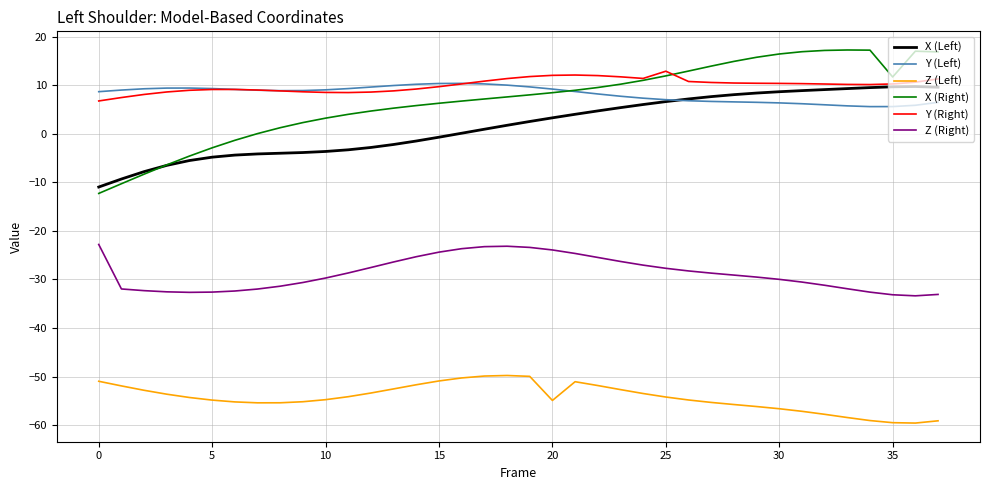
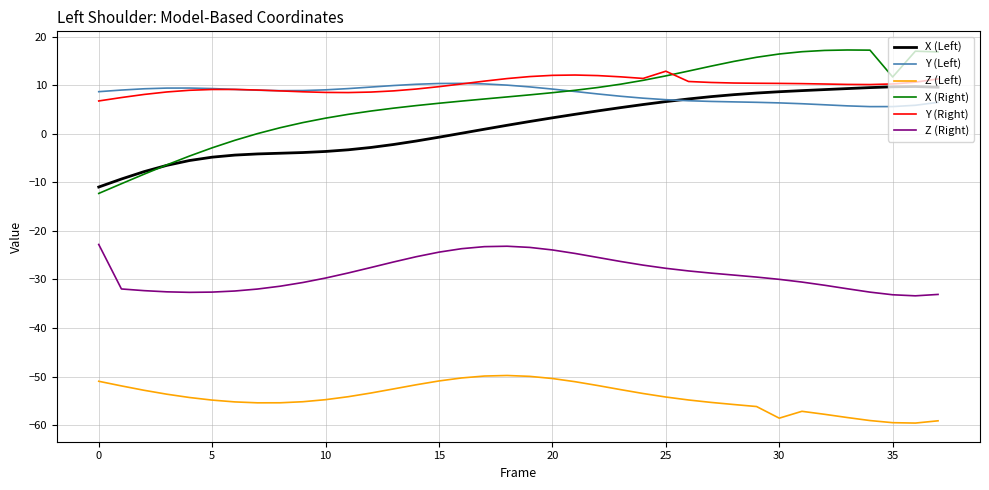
  {
    "X (Left)": {
      "0": -11,
      "5": -5,
      "10": -4,
      "15": -1,
      "20": 3,
      "30": 9
    },
    "Y (Left)": {
      "0": 9,
      "10": 9,
      "15": 10,
      "20": 9,
      "30": 6
    },
    "Z (Left)": {
      "0": -51,
      "5": -55,
      "10": -55,
      "15": -51,
-     "20": -55,
+     "20": -50,
      "25": -54,
-     "30": -57,
+     "30": -59,
      "35": -59
    },
    "X (Right)": {
      "0": -12,
      "5": -3,
      "10": 3,
      "15": 6,
      "20": 8,
      "25": 12,
      "30": 16
    },
    "Y (Right)": {
      "0": 7,
      "10": 9,
      "15": 10,
      "20": 12,
      "25": 13,
      "30": 10
    },
    "Z (Right)": {
      "0": -23,
      "5": -33,
      "10": -30,
      "15": -24,
      "20": -24,
      "25": -28,
      "30": -30,
      "35": -33
    }
  }
